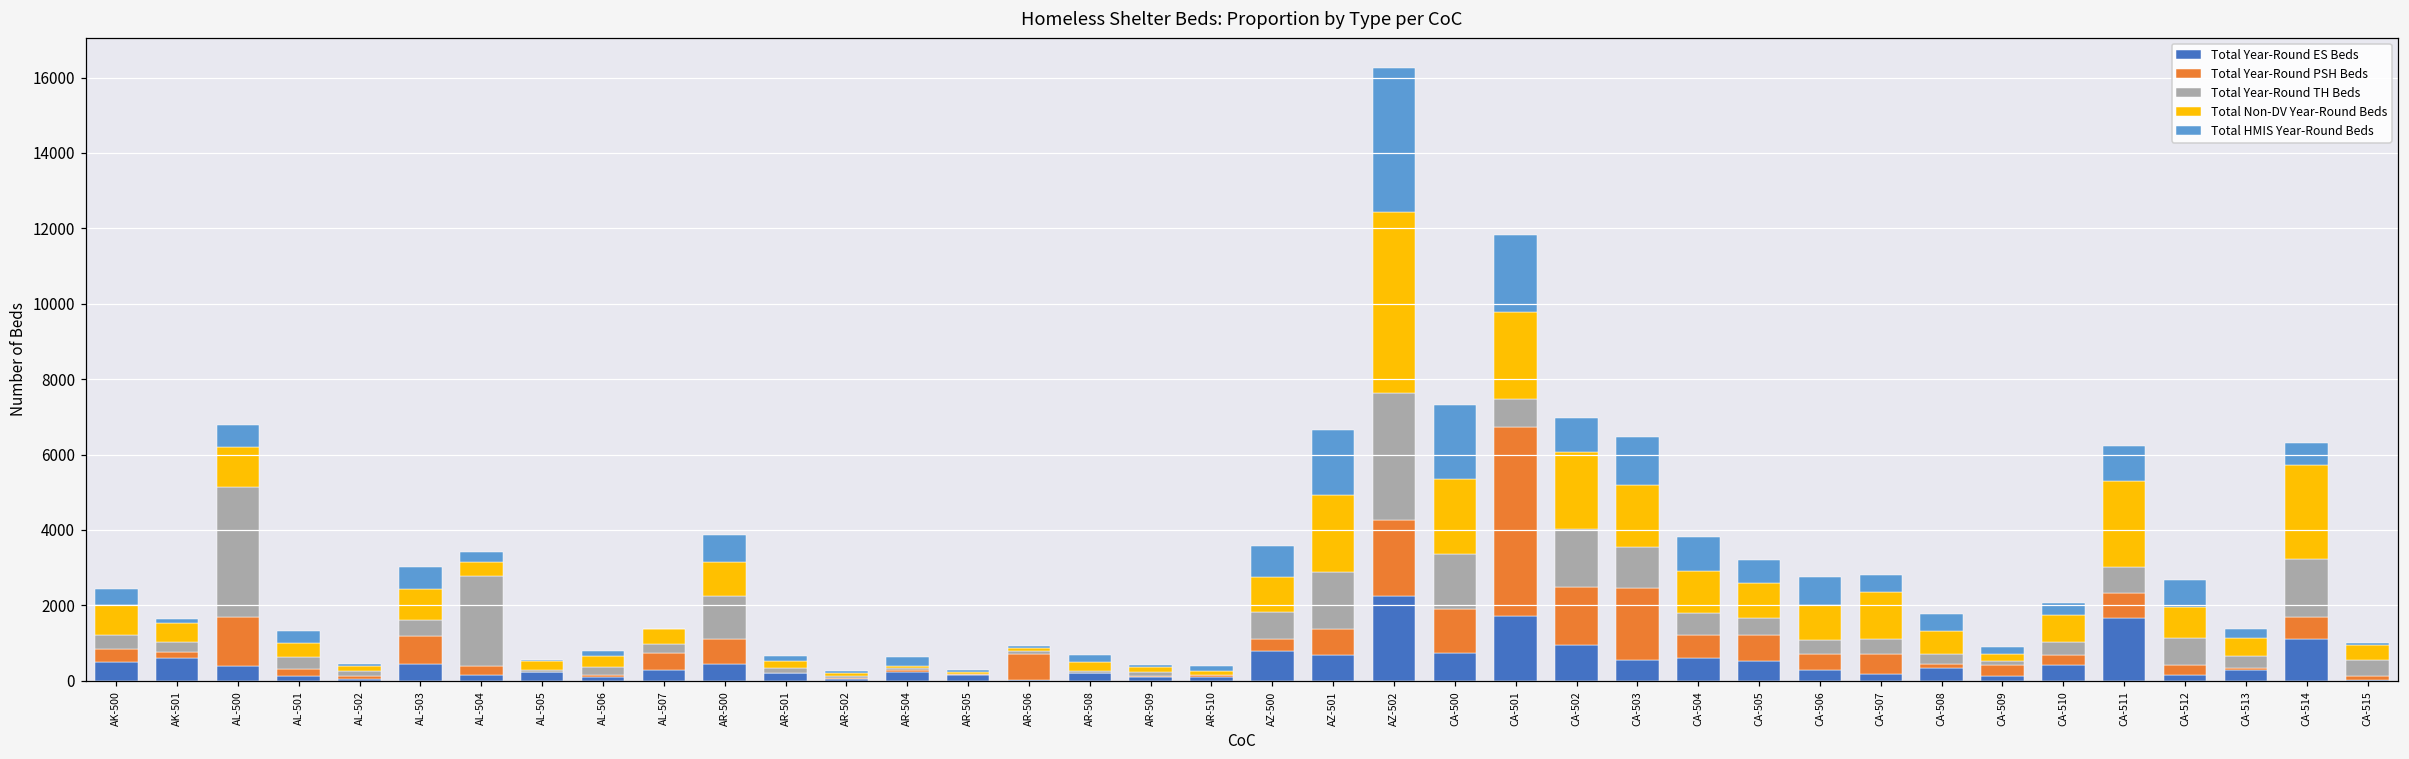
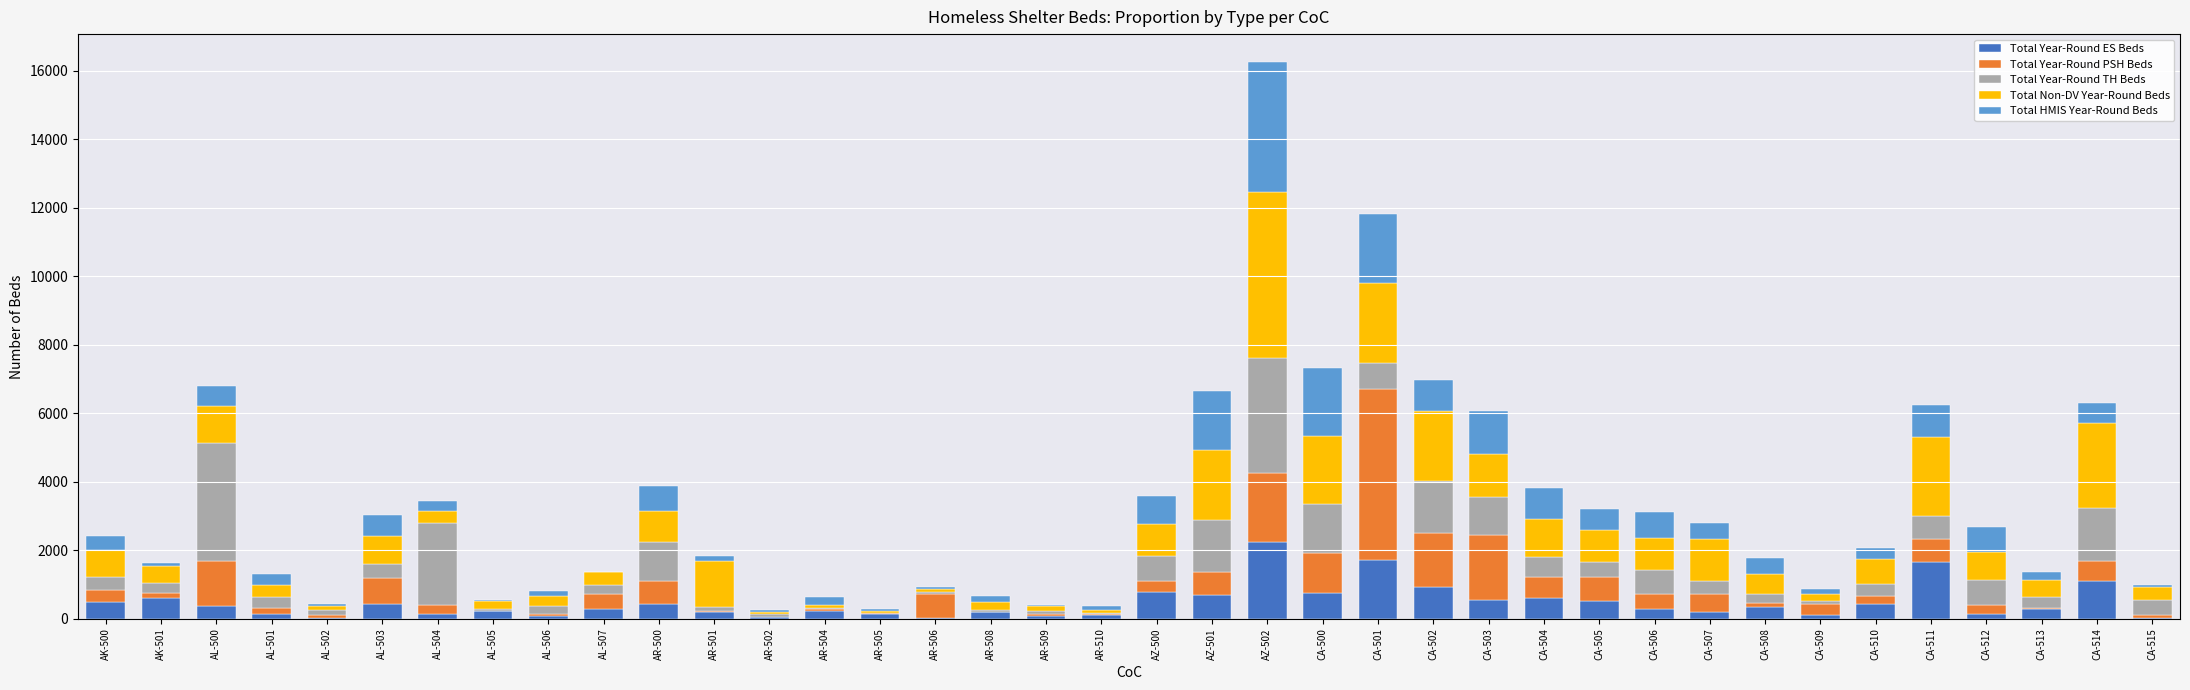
  {
    "Total Year-Round PSH Beds": {
      "AK-500": 300,
      "AK-501": 200,
      "AL-500": 1300,
      "AL-501": 200,
      "AL-502": 100,
      "AL-503": 800,
      "AL-504": 200,
      "AL-507": 400,
      "AR-500": 700,
      "AR-506": 700,
      "AZ-500": 300,
      "AZ-501": 700,
      "AZ-502": 2000,
      "CA-500": 1200,
      "CA-501": 5000,
      "CA-502": 1600,
      "CA-503": 1900,
      "CA-504": 600,
      "CA-505": 700,
      "CA-506": 400,
      "CA-507": 500,
      "CA-508": 100,
      "CA-509": 300,
      "CA-510": 300,
      "CA-511": 700,
      "CA-512": 300,
      "CA-514": 600,
      "CA-515": 100
    },
    "Total Year-Round TH Beds": {
      "AK-500": 400,
      "AK-501": 300,
      "AL-500": 3400,
      "AL-501": 300,
      "AL-502": 100,
      "AL-503": 400,
      "AL-504": 2400,
      "AL-506": 200,
      "AL-507": 200,
      "AR-500": 1200,
      "AR-501": 100,
      "AR-506": 100,
      "AR-509": 100,
      "AZ-500": 700,
      "AZ-501": 1500,
      "AZ-502": 3400,
      "CA-500": 1400,
      "CA-501": 800,
      "CA-502": 1500,
      "CA-503": 1100,
      "CA-504": 600,
      "CA-505": 400,
-     "CA-506": 400,
+     "CA-506": 700,
      "CA-507": 400,
      "CA-508": 300,
      "CA-509": 100,
      "CA-510": 300,
      "CA-511": 700,
      "CA-512": 700,
      "CA-513": 300,
      "CA-514": 1600,
      "CA-515": 400
    },
    "Total Non-DV Year-Round Beds": {
      "AK-500": 800,
      "AK-501": 500,
      "AL-500": 1100,
      "AL-501": 400,
      "AL-502": 100,
      "AL-503": 800,
      "AL-504": 400,
      "AL-505": 200,
      "AL-506": 300,
      "AL-507": 400,
      "AR-500": 900,
-     "AR-501": 200,
+     "AR-501": 1400,
      "AR-504": 100,
      "AR-506": 100,
      "AR-508": 200,
      "AR-509": 100,
      "AR-510": 100,
      "AZ-500": 900,
      "AZ-501": 2000,
      "AZ-502": 4800,
      "CA-500": 2000,
      "CA-501": 2300,
      "CA-502": 2000,
-     "CA-503": 1600,
+     "CA-503": 1200,
      "CA-504": 1100,
      "CA-505": 900,
      "CA-506": 900,
      "CA-507": 1200,
      "CA-508": 600,
      "CA-509": 200,
      "CA-510": 700,
      "CA-511": 2300,
      "CA-512": 800,
      "CA-513": 500,
      "CA-514": 2500,
      "CA-515": 400
    }
  }
